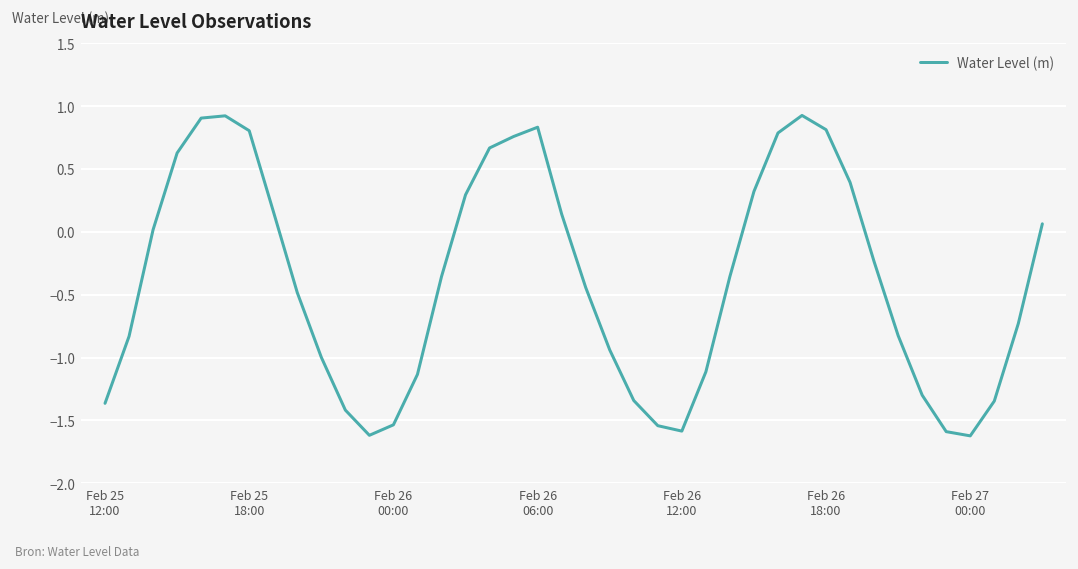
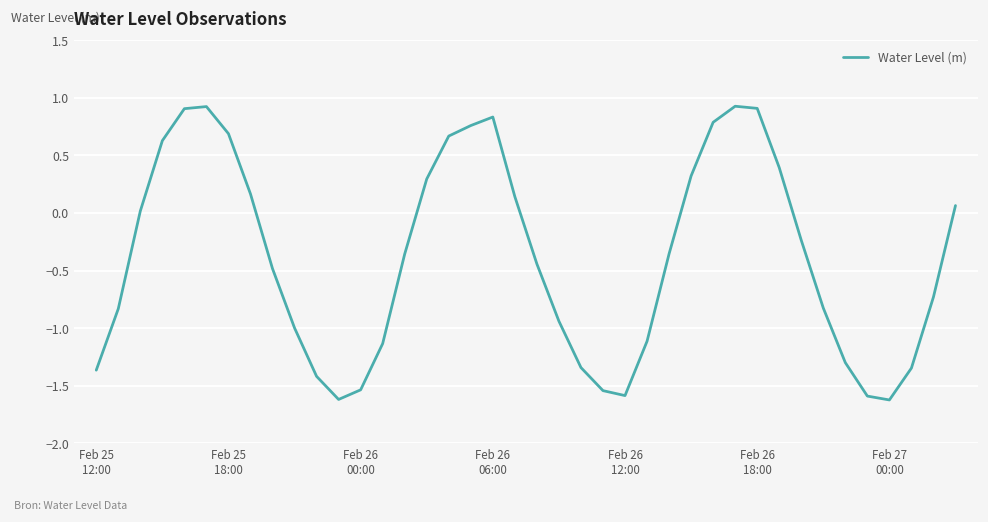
  {
    "Feb 25 12:00": -1.36,
-   "Feb 25 18:00": 0.80,
+   "Feb 25 18:00": 0.69,
    "Feb 26 00:00": -1.54,
    "Feb 26 06:00": 0.83,
    "Feb 26 12:00": -1.59,
-   "Feb 26 18:00": 0.81,
+   "Feb 26 18:00": 0.91,
    "Feb 27 00:00": -1.62
  }
